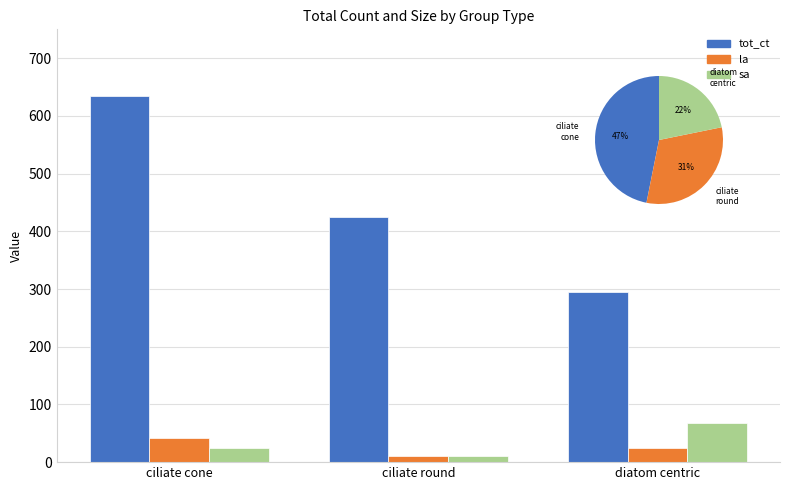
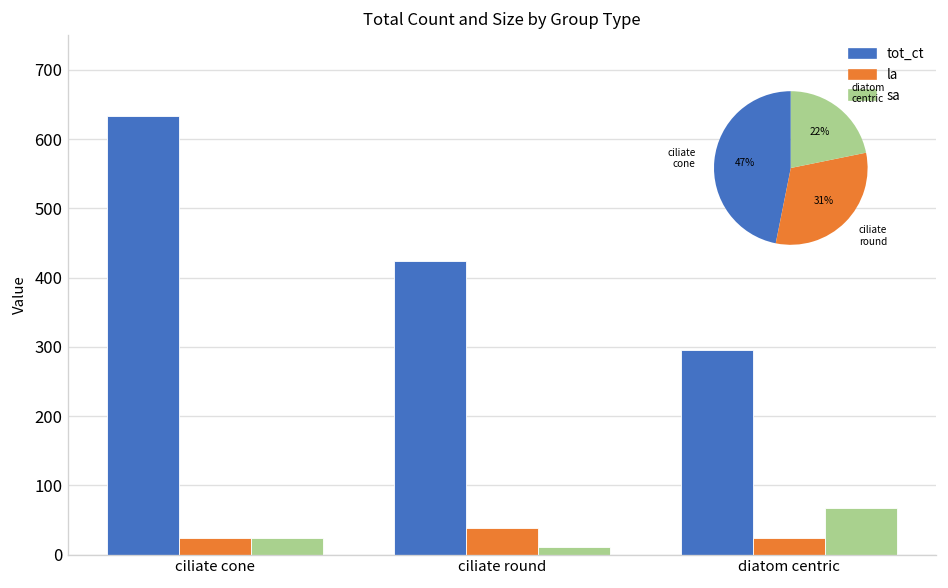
  {
    "Total Count and Size by Group Type": {
      "tot_ct": {
        "ciliate cone": 630,
        "ciliate round": 420,
        "diatom centric": 300
      },
      "la": {
-       "ciliate cone": 40,
-       "ciliate round": 10,
+       "ciliate cone": 20,
+       "ciliate round": 40,
        "diatom centric": 20
      },
      "sa": {
        "ciliate cone": 20,
        "ciliate round": 10,
        "diatom centric": 70
      }
    }
  }
